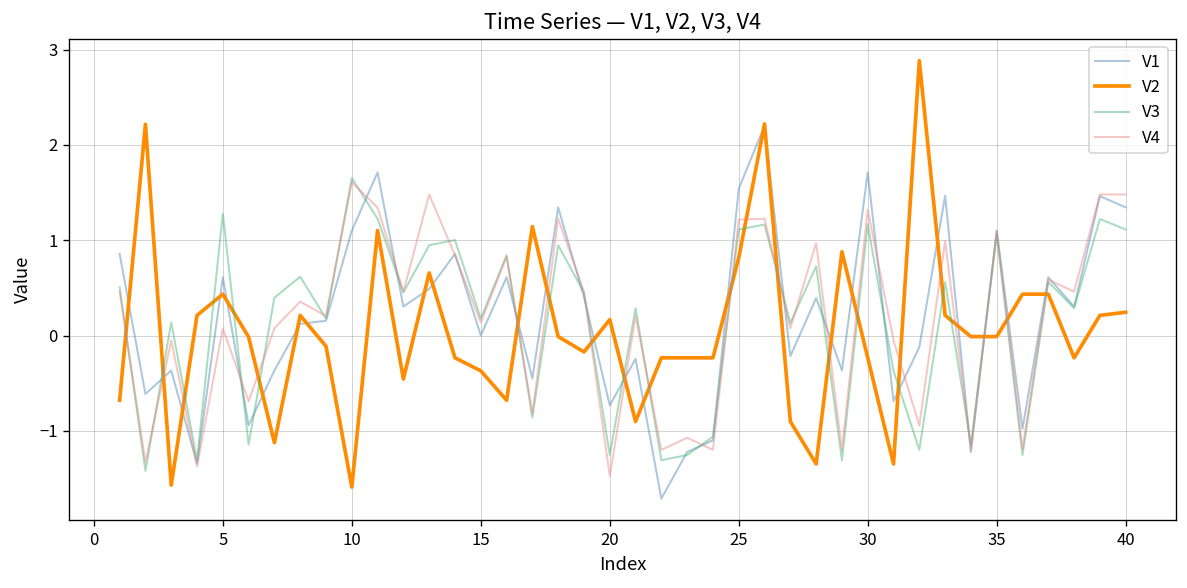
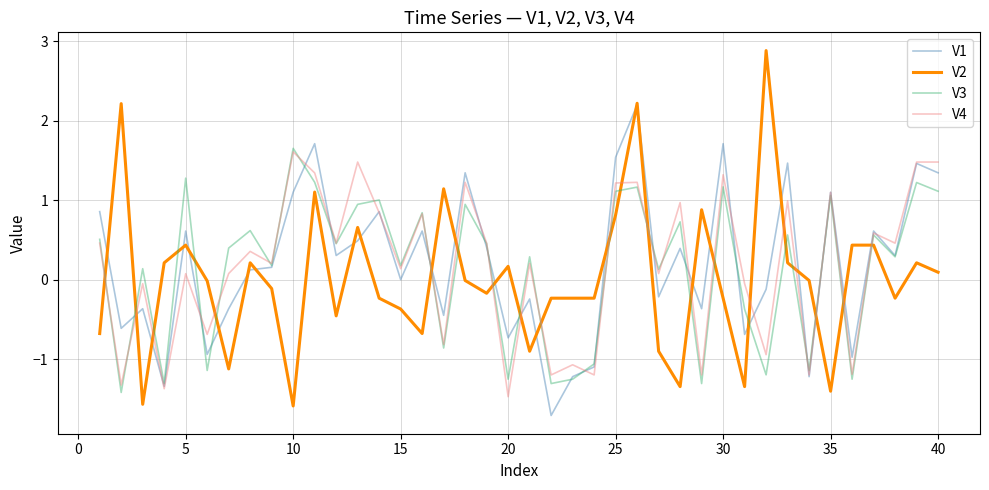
  {
    "V2": {
      "5": 0.4,
      "10": -1.6,
      "15": -0.4,
      "20": 0.2,
      "25": 0.8,
      "30": -0.2,
-     "35": 0.0,
-     "40": 0.2
+     "35": -1.4,
+     "40": 0.1
    },
    "V4": {
      "5": 0.1,
      "10": 1.6,
      "15": 0.1,
      "20": -1.5,
      "25": 1.2,
      "30": 1.3,
      "40": 1.5
    }
  }
